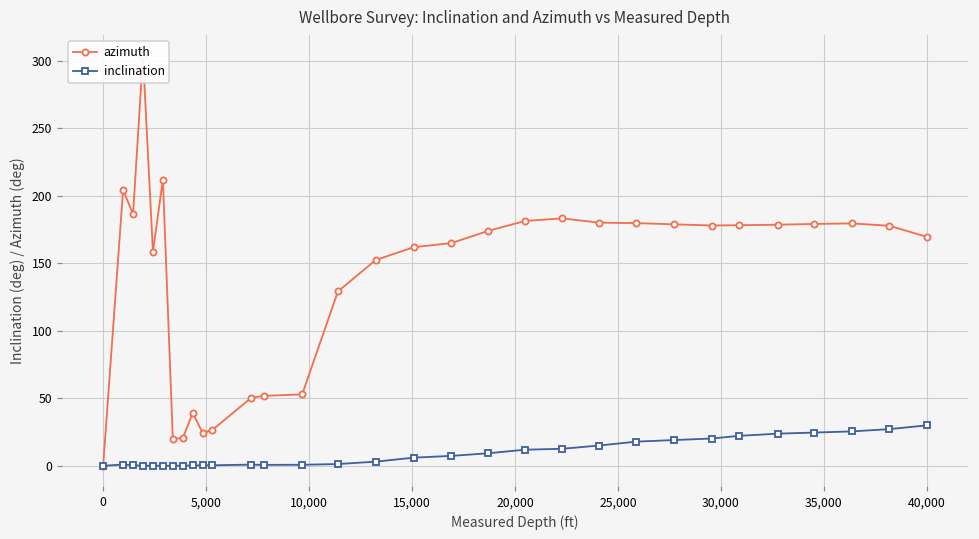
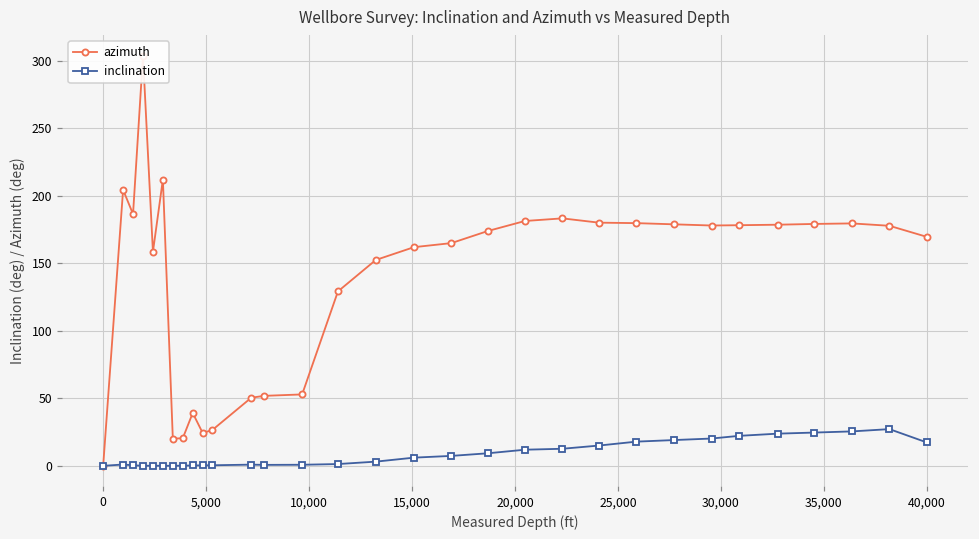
  {
    "azimuth": {
      "40,000": 170
    },
    "inclination": {
-     "40,000": 30
+     "40,000": 17
    }
  }
